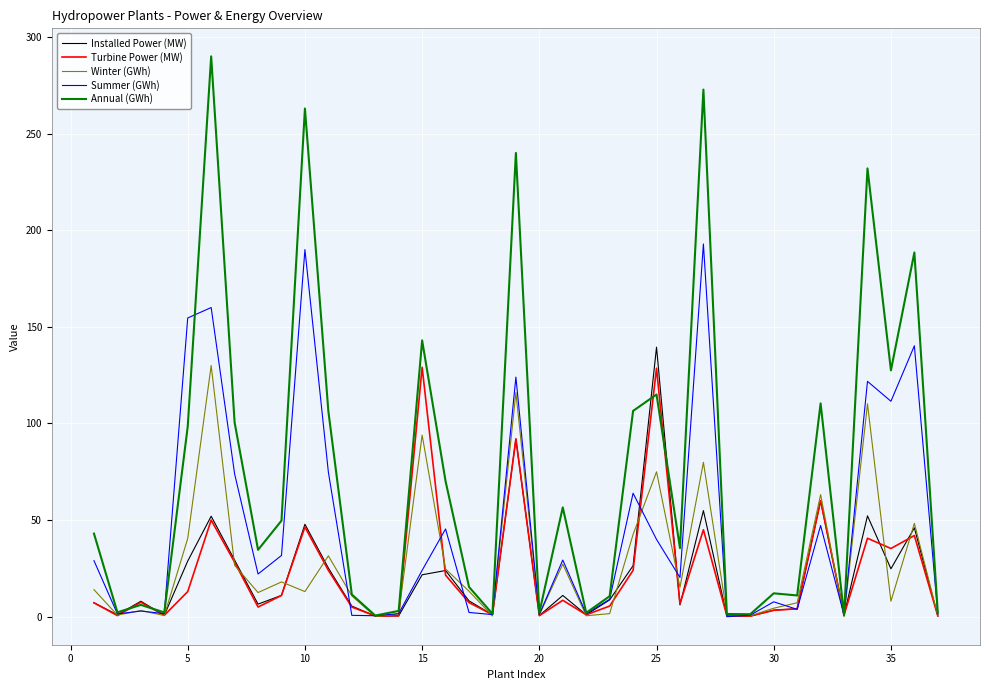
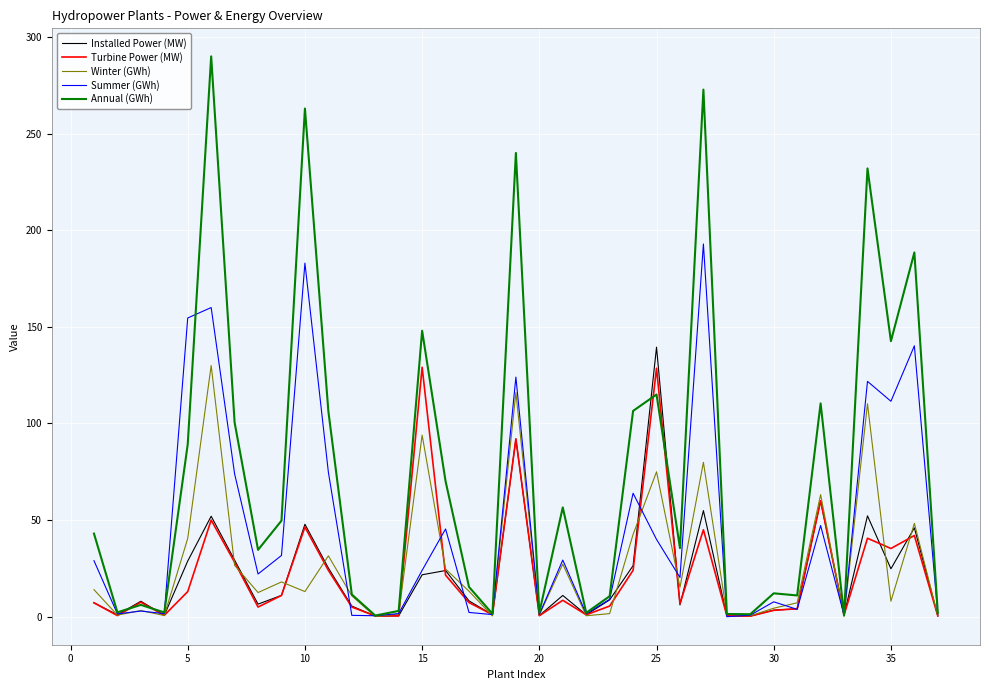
  {
    "Installed Power (MW)": {
      "5": 29,
      "10": 48,
      "15": 22,
      "25": 140,
      "35": 25
    },
    "Turbine Power (MW)": {
      "5": 13,
      "10": 46,
      "15": 129,
      "25": 129,
      "35": 35
    },
    "Winter (GWh)": {
      "5": 41,
      "10": 13,
      "15": 94,
      "25": 75,
      "35": 8
    },
    "Summer (GWh)": {
      "5": 155,
-     "10": 190,
+     "10": 183,
      "15": 24,
      "25": 40,
      "30": 8,
      "35": 112
    },
    "Annual (GWh)": {
-     "5": 98,
+     "5": 89,
      "10": 263,
-     "15": 143,
+     "15": 148,
      "25": 115,
      "30": 12,
-     "35": 128
+     "35": 143
    }
  }
